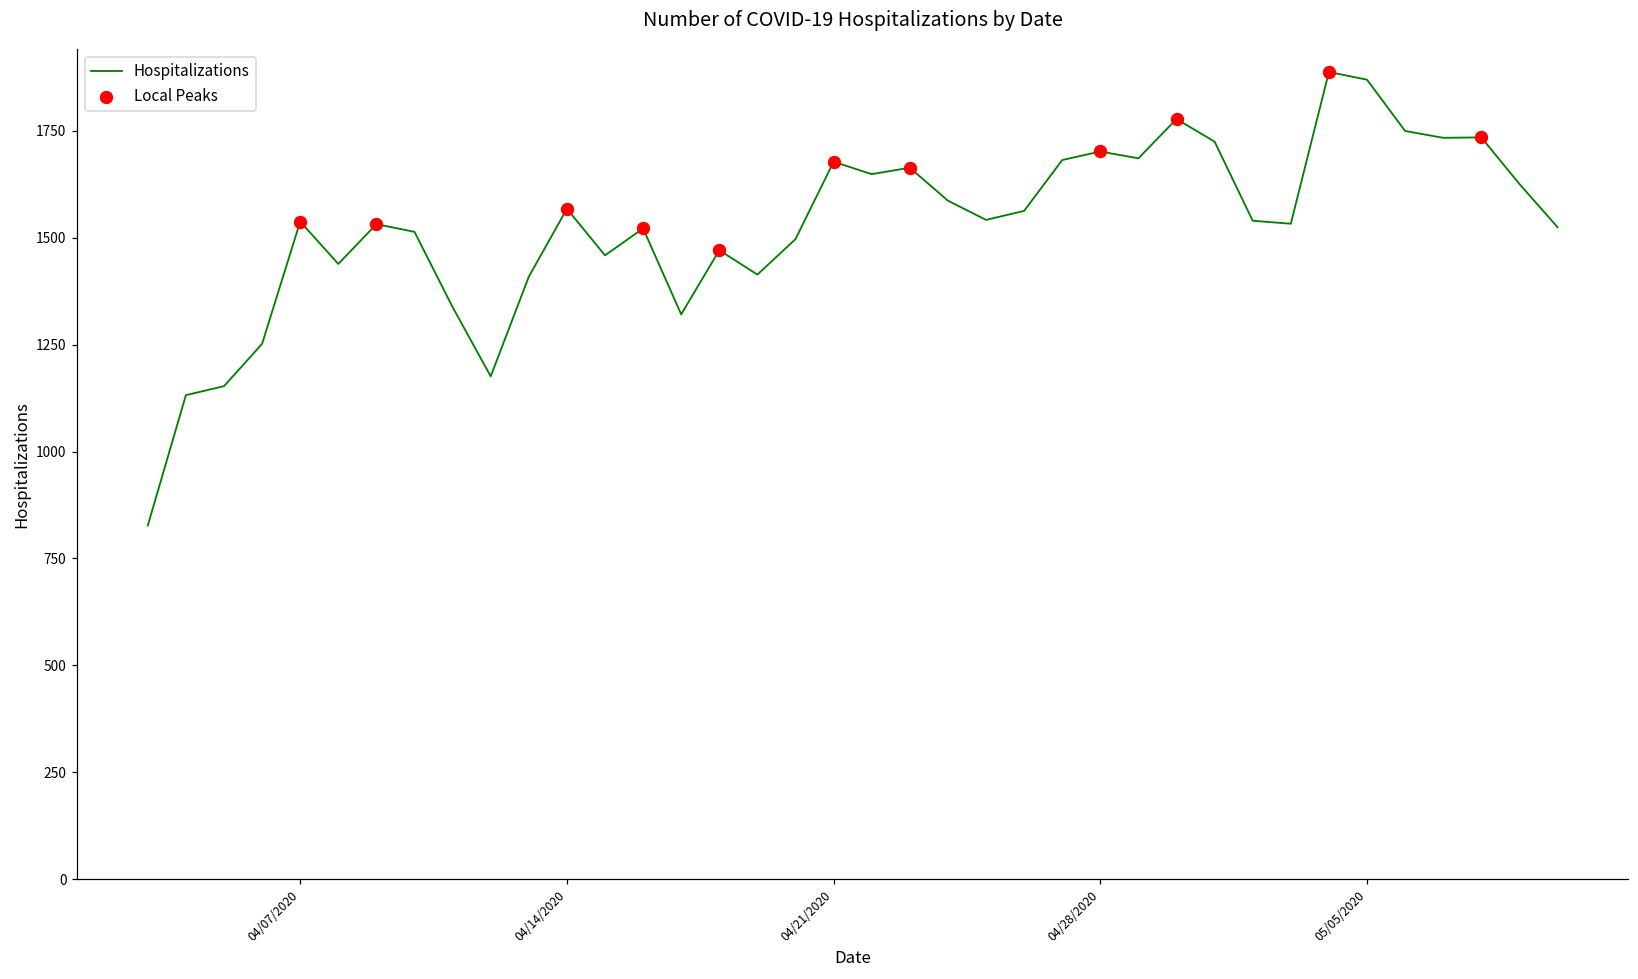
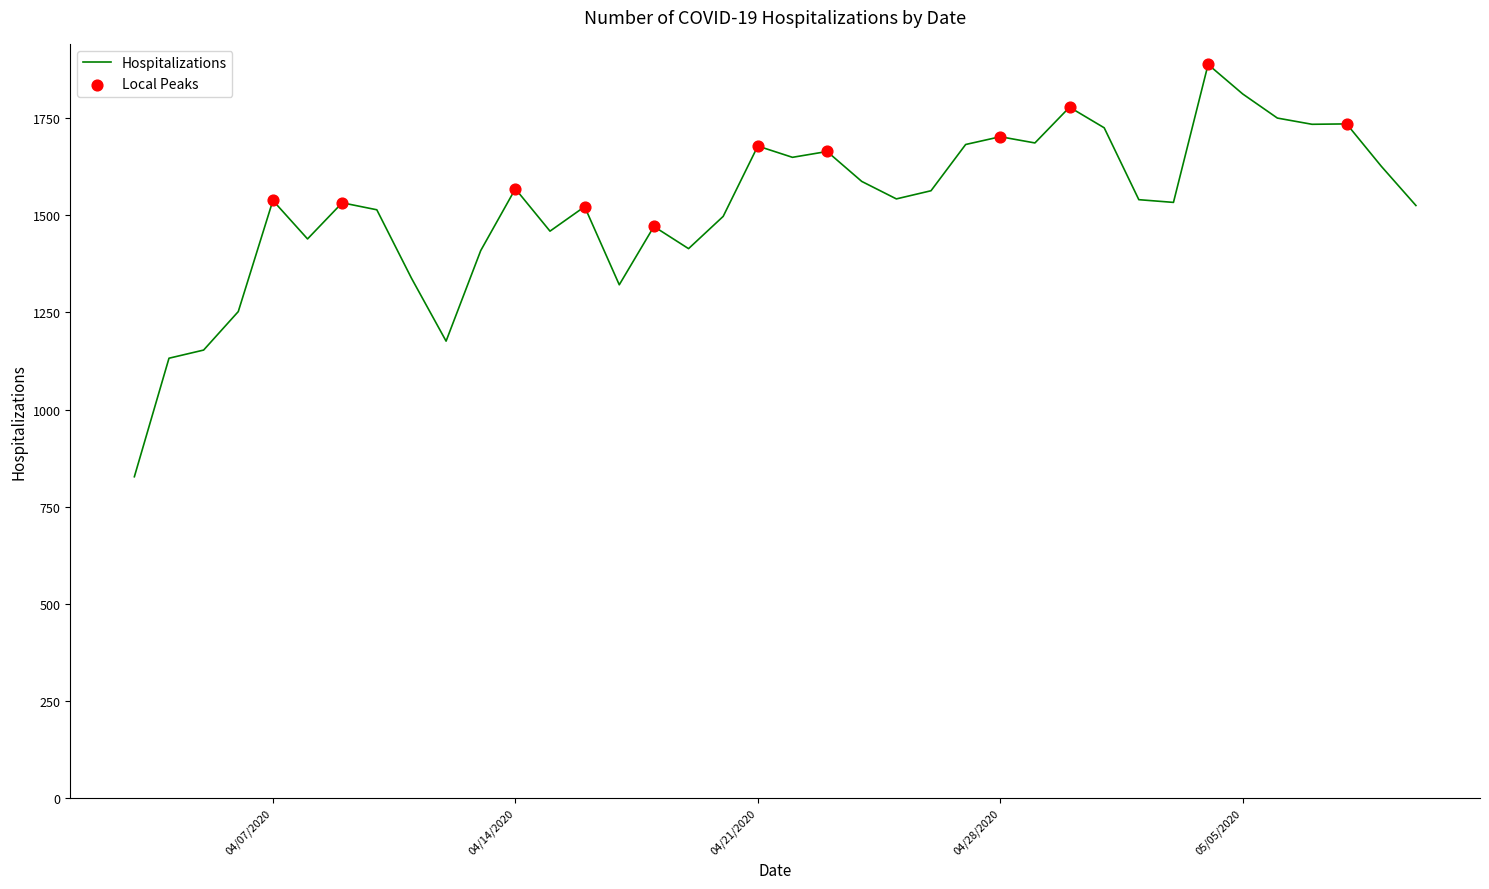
  {
    "Hospitalizations": {
-     "05/05/2020": 1870
+     "05/05/2020": 1810
    }
  }
